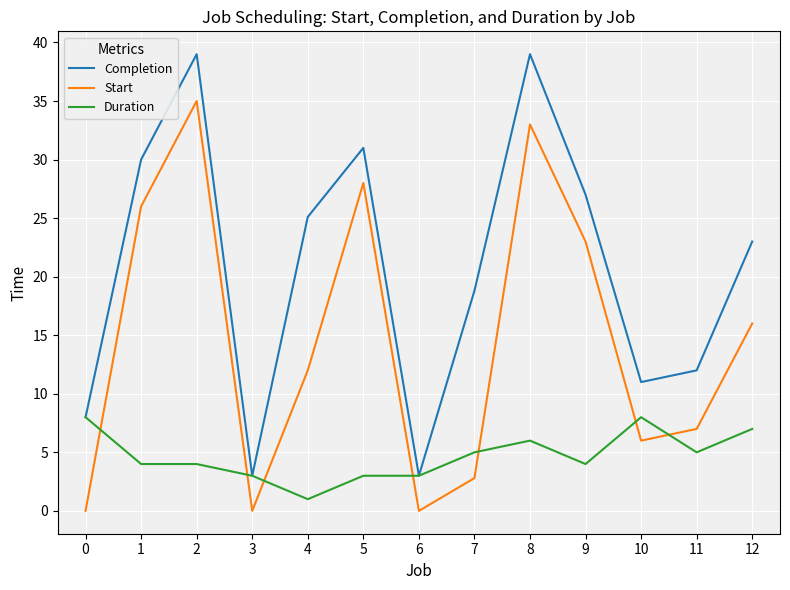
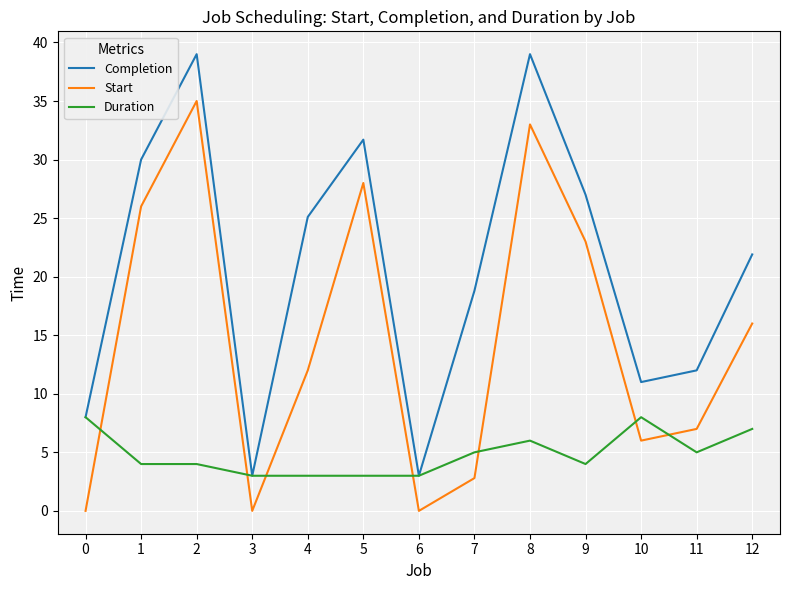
  {
    "Completion": {
      "1": 30.0,
      "2": 39.0,
      "4": 25.1,
-     "5": 31.0,
+     "5": 31.7,
      "7": 18.8,
      "8": 39.0,
      "9": 27.0,
      "10": 11.0,
      "11": 12.0,
-     "12": 23.0
+     "12": 21.9
    },
    "Start": {
      "0": 0.0,
      "1": 26.0,
      "2": 35.0,
      "3": 0.0,
      "4": 12.0,
      "5": 28.0,
      "6": 0.0,
      "7": 2.8,
      "8": 33.0,
      "9": 23.0,
      "10": 6.0,
      "11": 7.0,
      "12": 16.0
    },
    "Duration": {
      "1": 4,
      "2": 4,
-     "4": 1,
+     "4": 3,
      "5": 3,
      "7": 5,
      "8": 6,
      "9": 4,
      "10": 8,
      "11": 5,
      "12": 7
    }
  }
